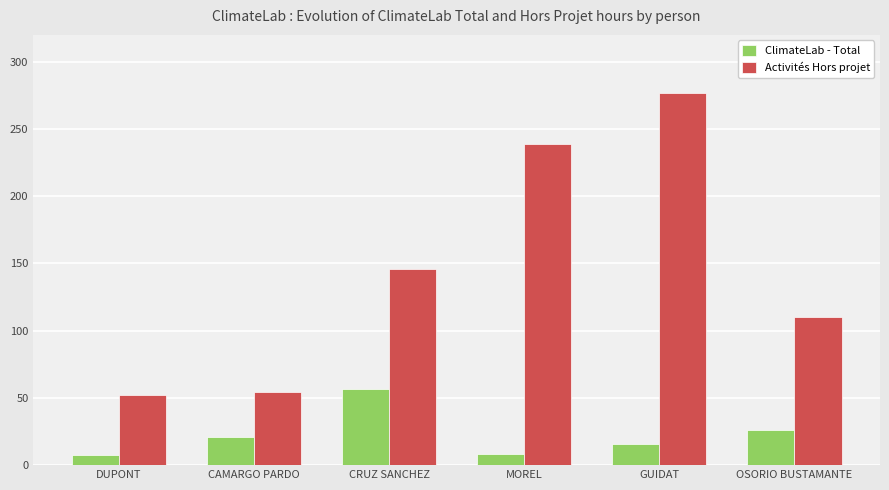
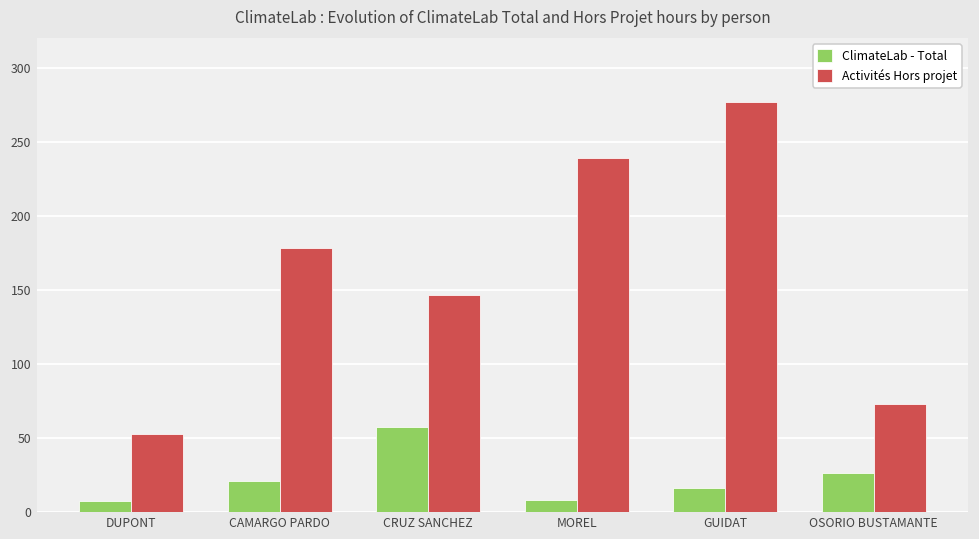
  {
    "ClimateLab - Total": {
      "DUPONT": 7,
      "CAMARGO PARDO": 21,
      "CRUZ SANCHEZ": 57,
      "MOREL": 8,
      "GUIDAT": 16,
      "OSORIO BUSTAMANTE": 26
    },
    "Activités Hors projet": {
      "DUPONT": 53,
-     "CAMARGO PARDO": 55,
+     "CAMARGO PARDO": 179,
      "CRUZ SANCHEZ": 146,
      "MOREL": 239,
      "GUIDAT": 277,
-     "OSORIO BUSTAMANTE": 110
+     "OSORIO BUSTAMANTE": 73
    }
  }
